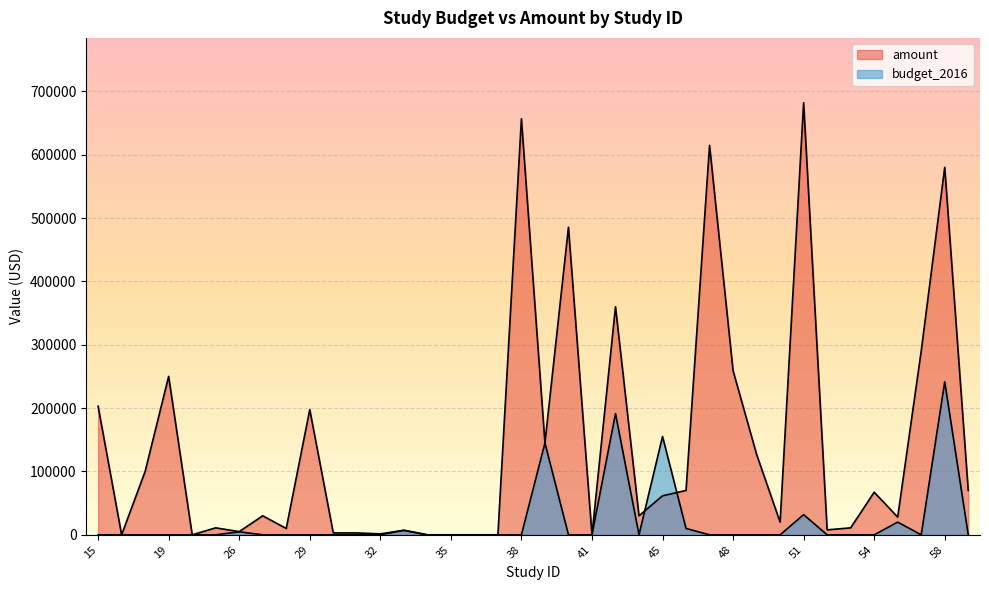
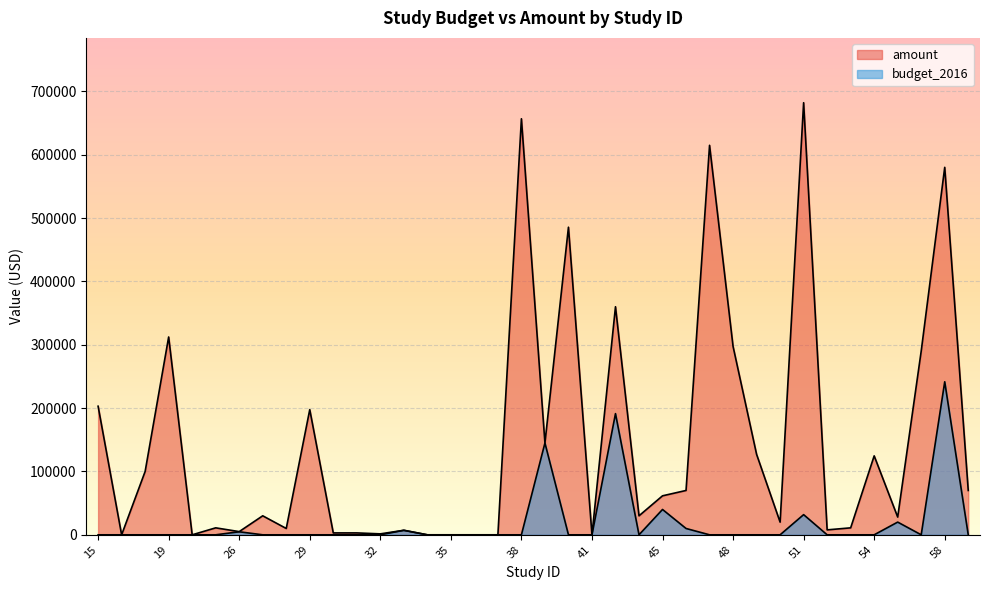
  {
    "amount": {
      "15": 200000,
-     "19": 250000,
+     "19": 310000,
      "29": 200000,
      "38": 660000,
      "45": 60000,
-     "48": 260000,
+     "48": 300000,
      "51": 680000,
-     "54": 70000,
+     "54": 120000,
      "58": 580000
    },
    "budget_2016": {
      "15": 0,
      "19": 0,
      "29": 0,
      "38": 0,
-     "45": 160000,
+     "45": 40000,
      "48": 0,
      "51": 30000,
      "54": 0,
      "58": 240000
    }
  }
